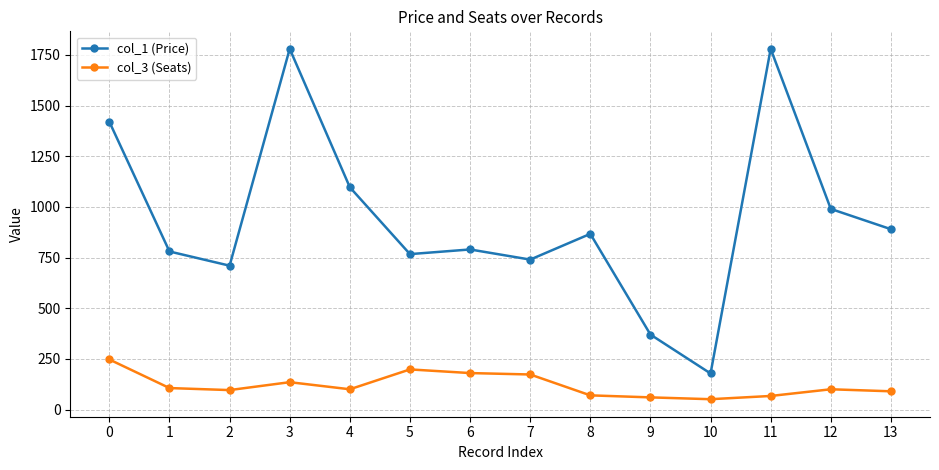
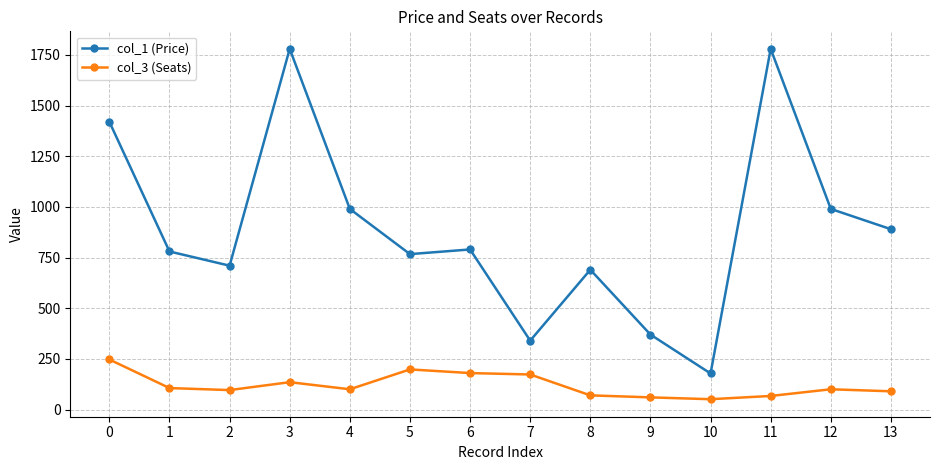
  {
    "col_1 (Price)": {
      "0": 1420,
      "1": 780,
      "2": 710,
      "3": 1780,
-     "4": 1100,
+     "4": 990,
      "5": 770,
      "6": 790,
-     "7": 740,
-     "8": 870,
+     "7": 340,
+     "8": 690,
      "9": 370,
      "10": 180,
      "11": 1780,
      "12": 990,
      "13": 890
    },
    "col_3 (Seats)": {
      "0": 250,
      "1": 110,
      "2": 100,
      "3": 140,
      "4": 100,
      "5": 200,
      "6": 180,
      "7": 170,
      "8": 70,
      "9": 60,
      "10": 50,
      "11": 70,
      "12": 100,
      "13": 90
    }
  }
